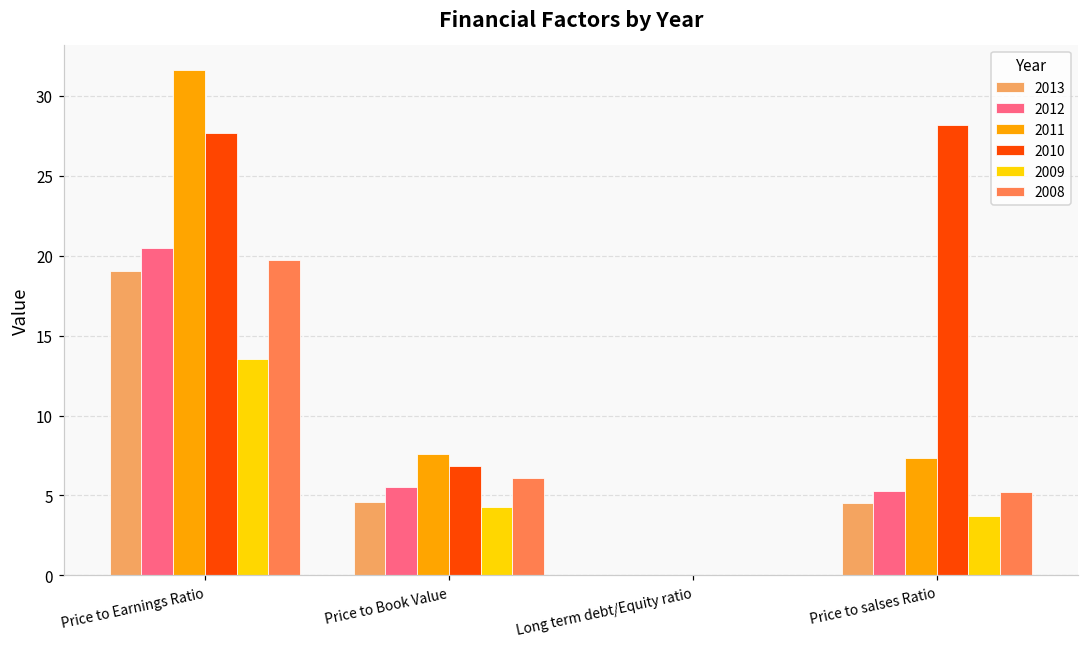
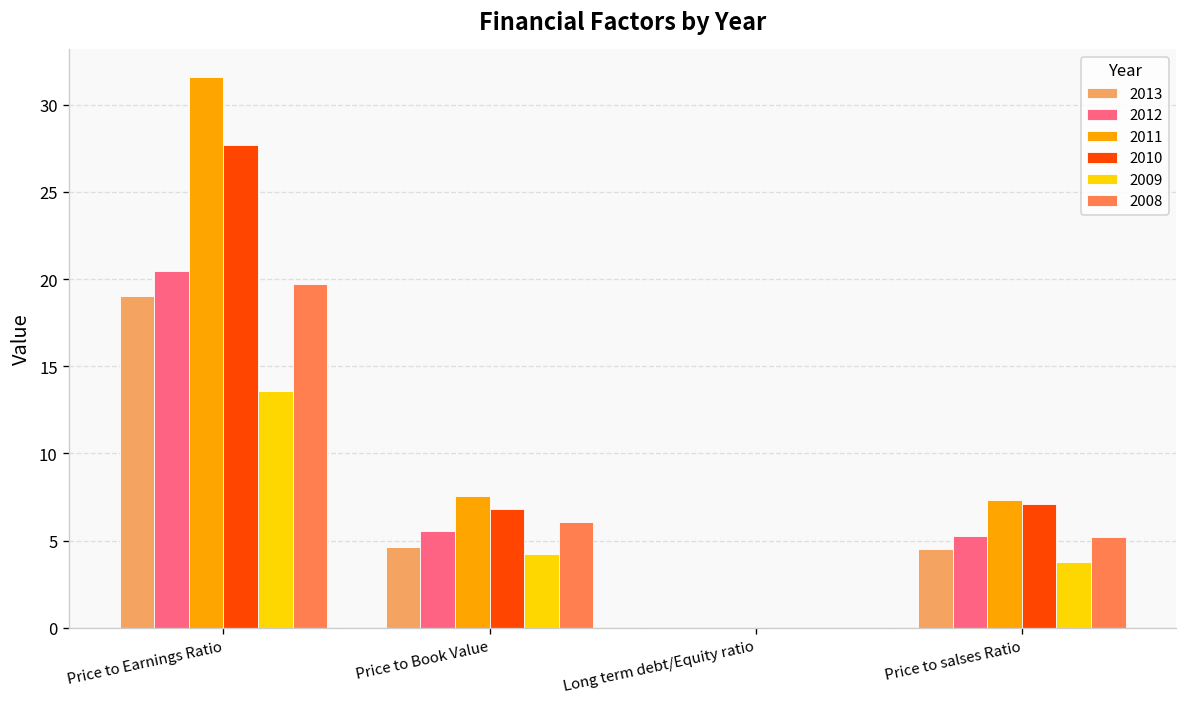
  {
    "2010": {
      "Price to Earnings Ratio": 27.7,
      "Price to Book Value": 6.8,
      "Long term debt/Equity ratio": 0.0,
-     "Price to salses Ratio": 28.2
+     "Price to salses Ratio": 7.1
    }
  }
